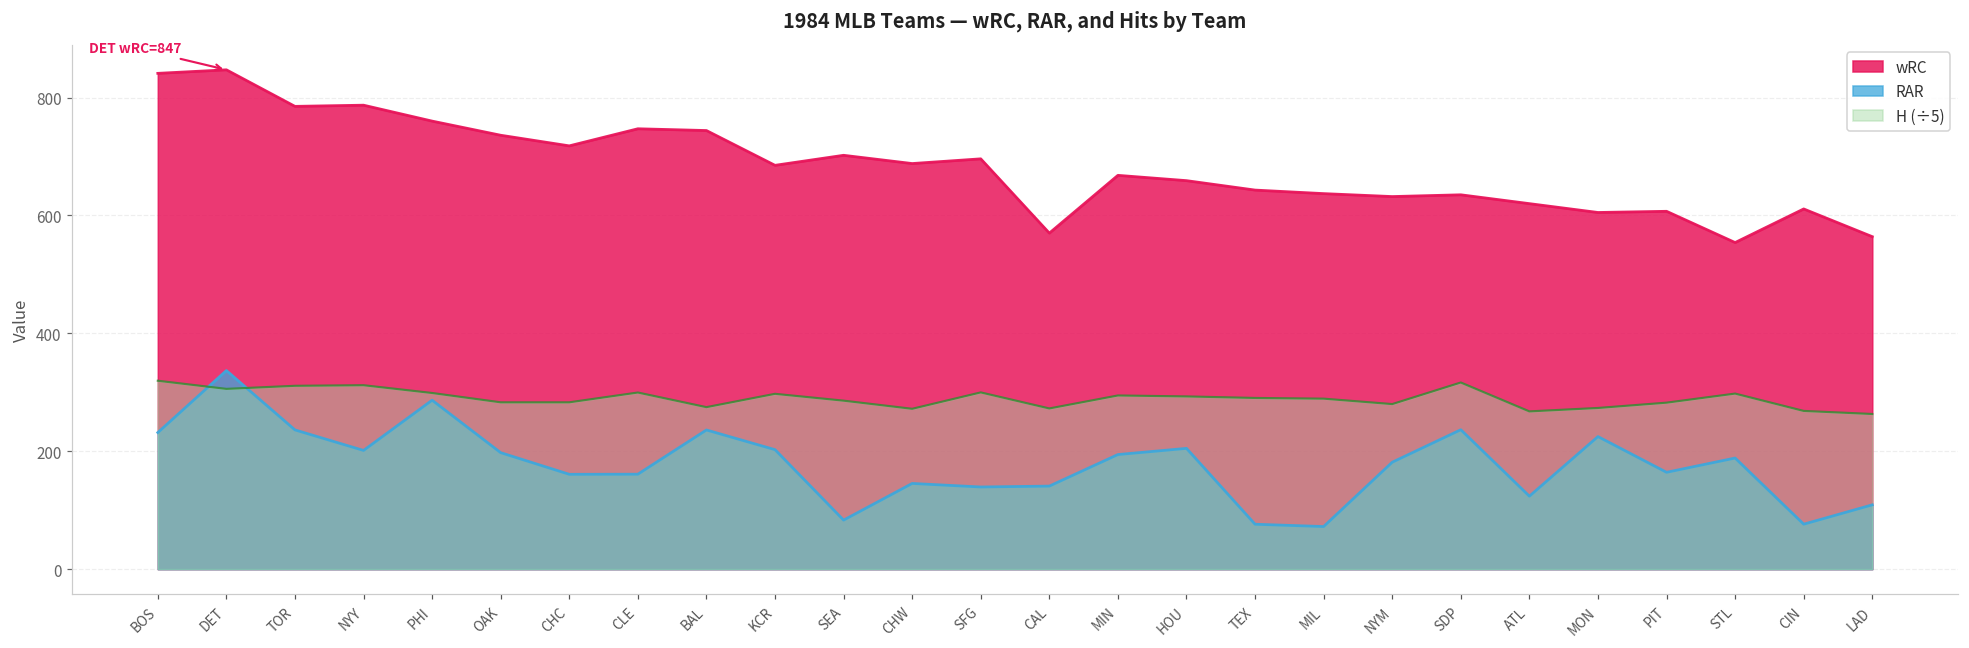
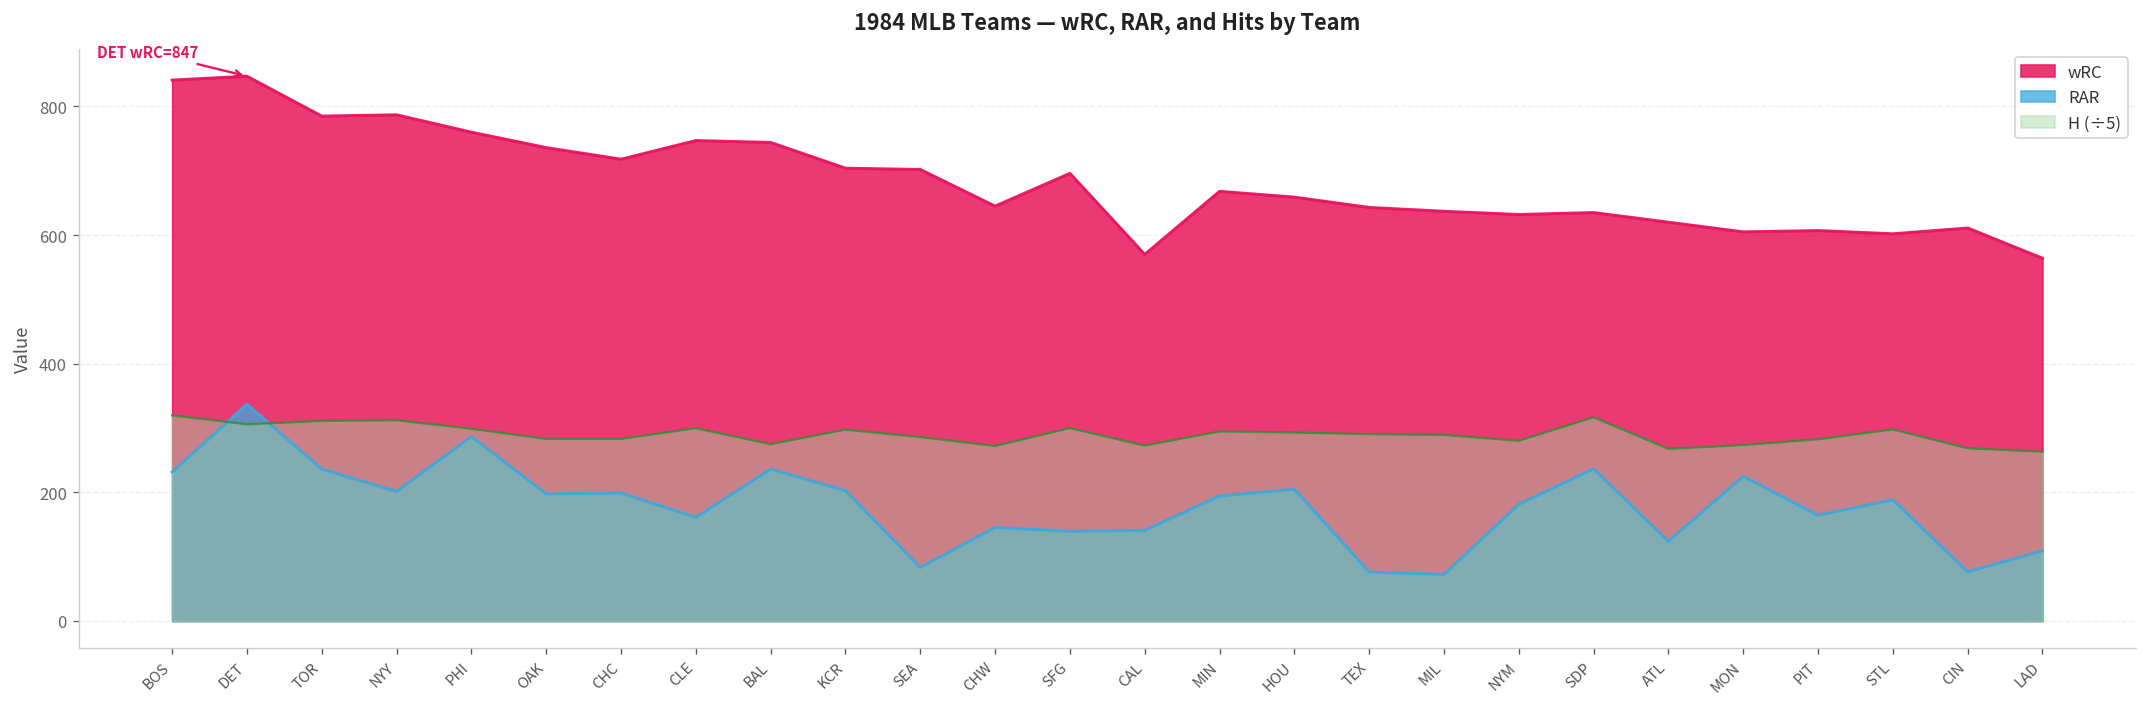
  {
    "wRC": {
      "TOR": 790,
      "NYY": 790,
      "PHI": 760,
      "OAK": 740,
      "CHC": 720,
      "CLE": 750,
      "BAL": 740,
-     "KCR": 690,
+     "KCR": 700,
      "SEA": 700,
-     "CHW": 690,
+     "CHW": 650,
      "SFG": 700,
      "CAL": 570,
      "MIN": 670,
      "HOU": 660,
      "TEX": 640,
      "MIL": 640,
      "NYM": 630,
      "SDP": 640,
      "ATL": 620,
      "MON": 610,
      "PIT": 610,
-     "STL": 550,
+     "STL": 600,
      "CIN": 610,
      "LAD": 560
    },
    "RAR": {
      "BOS": 230,
      "DET": 340,
      "TOR": 240,
      "NYY": 200,
      "PHI": 290,
      "OAK": 200,
-     "CHC": 160,
+     "CHC": 200,
      "CLE": 160,
      "BAL": 240,
      "KCR": 200,
      "SEA": 80,
      "CHW": 150,
      "SFG": 140,
      "CAL": 140,
      "MIN": 190,
      "HOU": 200,
      "TEX": 80,
      "MIL": 70,
      "NYM": 180,
      "SDP": 240,
      "ATL": 120,
      "MON": 220,
      "PIT": 160,
      "STL": 190,
      "CIN": 80,
      "LAD": 110
    },
    "H (÷5)": {
      "BOS": 320,
      "DET": 310,
      "TOR": 310,
      "NYY": 310,
      "PHI": 300,
      "OAK": 280,
      "CHC": 280,
      "CLE": 300,
      "BAL": 270,
      "KCR": 300,
      "SEA": 290,
      "CHW": 270,
      "SFG": 300,
      "CAL": 270,
      "MIN": 290,
      "HOU": 290,
      "TEX": 290,
      "MIL": 290,
      "NYM": 280,
      "SDP": 320,
      "ATL": 270,
      "MON": 270,
      "PIT": 280,
      "STL": 300,
      "CIN": 270,
      "LAD": 260
    }
  }
